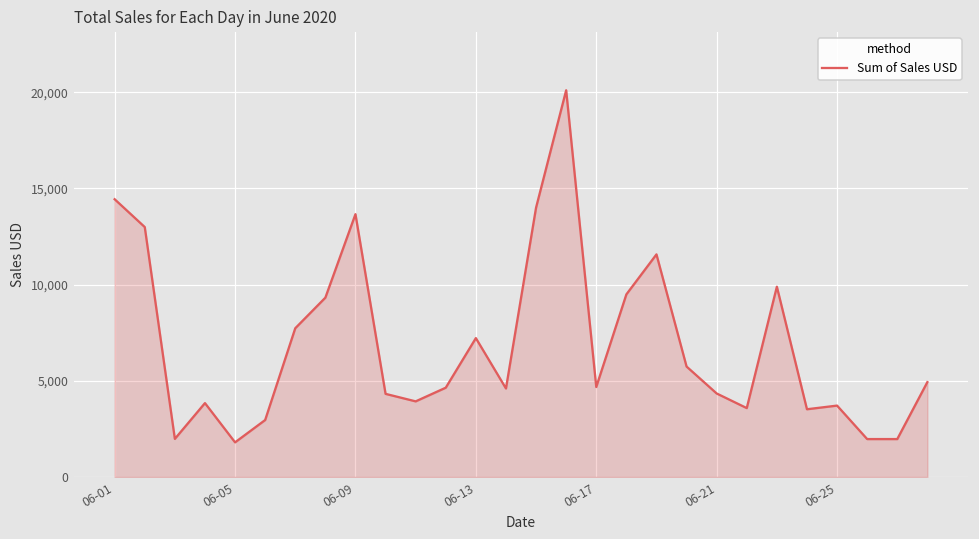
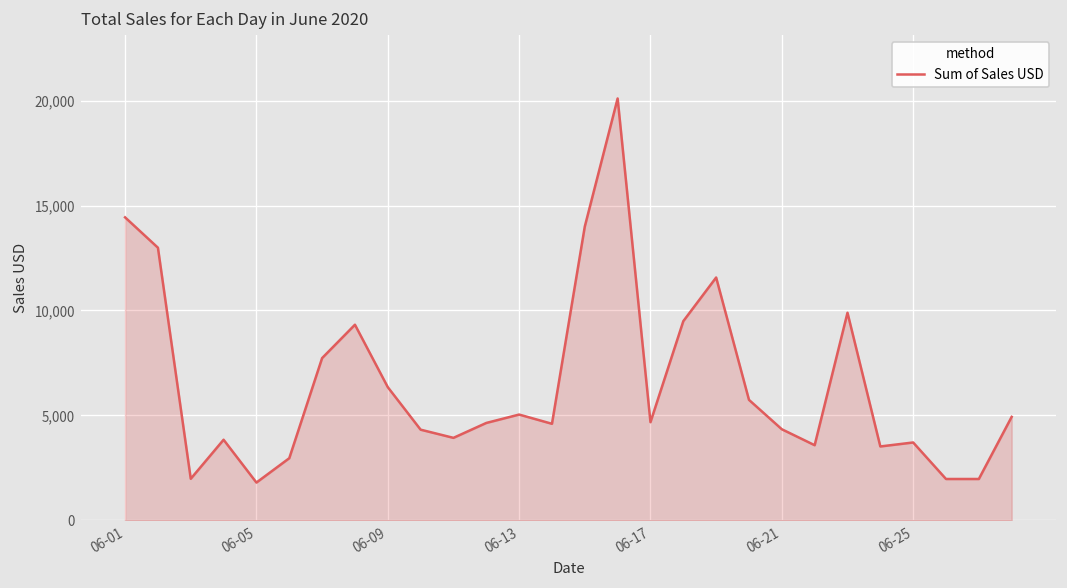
  {
    "06-01": "14,400",
    "06-05": "1,800",
-   "06-09": "13,700",
-   "06-13": "7,200",
+   "06-09": "6,300",
+   "06-13": "5,000",
    "06-17": "4,700",
    "06-21": "4,300",
    "06-25": "3,700"
  }
